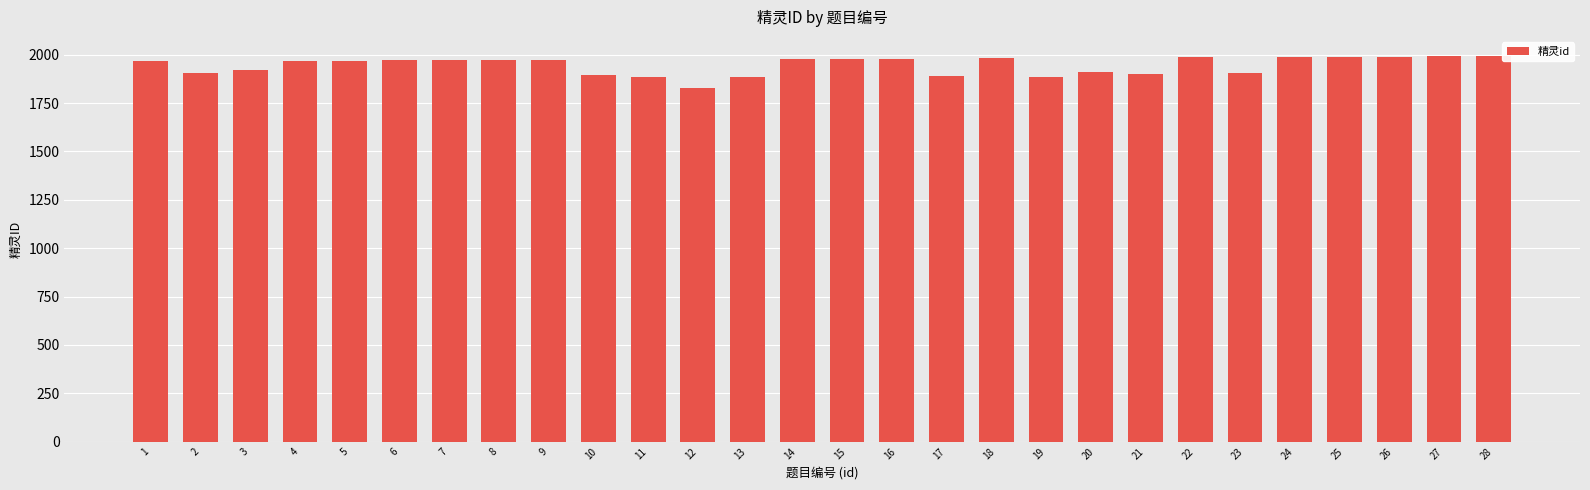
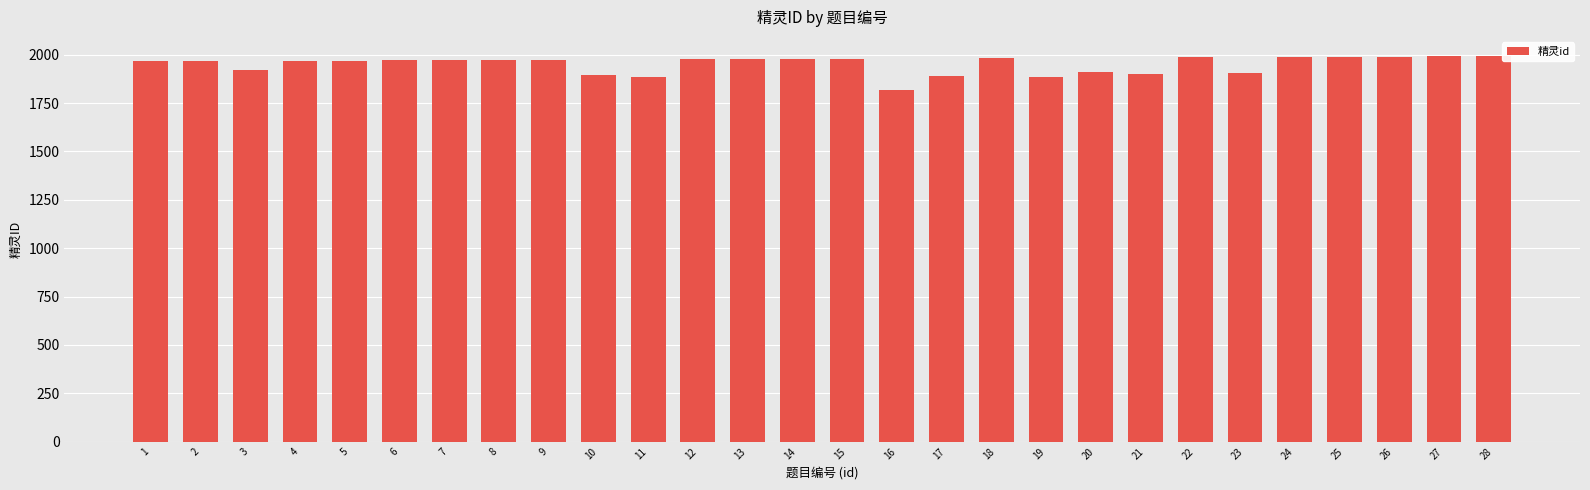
  {
    "1": 1970,
-   "2": 1910,
+   "2": 1970,
    "3": 1920,
    "4": 1970,
    "5": 1970,
    "6": 1970,
    "7": 1970,
    "8": 1970,
    "9": 1970,
    "10": 1900,
    "11": 1880,
-   "12": 1830,
-   "13": 1880,
+   "12": 1980,
+   "13": 1980,
    "14": 1980,
    "15": 1980,
-   "16": 1980,
+   "16": 1820,
    "17": 1890,
    "18": 1980,
    "19": 1880,
    "20": 1910,
    "21": 1900,
    "22": 1990,
    "23": 1910,
    "24": 1990,
    "25": 1990,
    "26": 1990,
    "27": 1990,
    "28": 1990
  }
